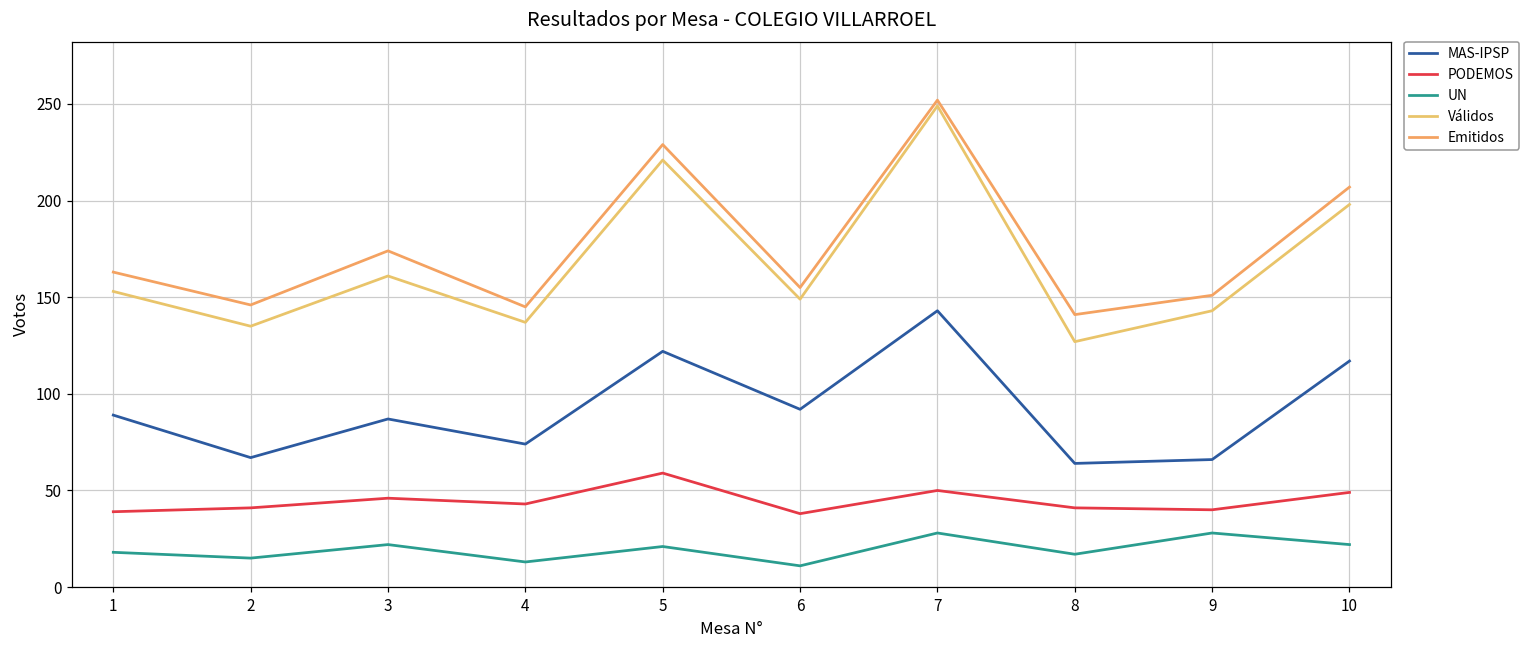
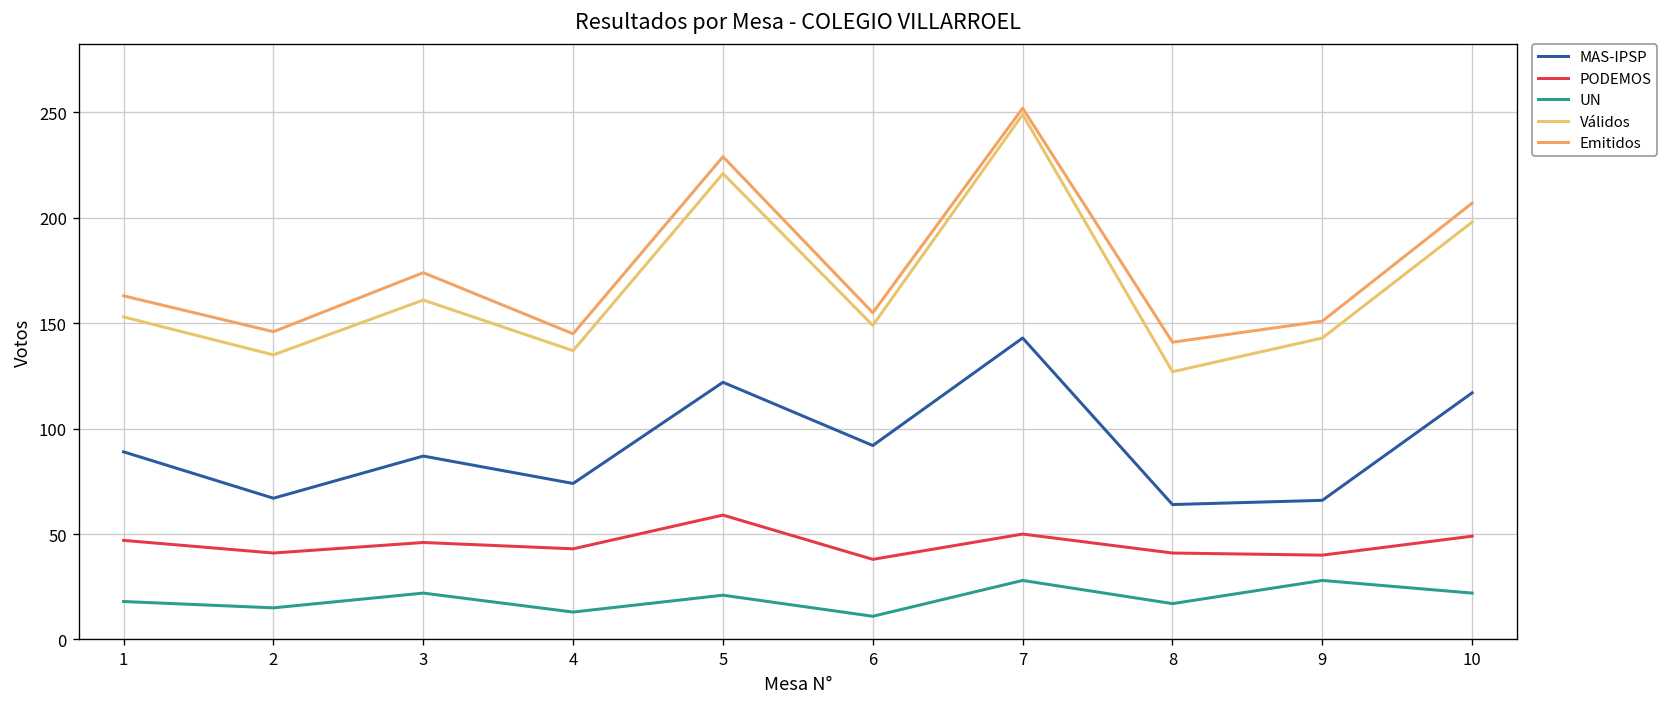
  {
    "MAS-IPSP": {
      "1": 89,
      "2": 67,
      "3": 87,
      "4": 74,
      "5": 122,
      "6": 92,
      "7": 143,
      "8": 64,
      "9": 66,
      "10": 117
    },
    "PODEMOS": {
-     "1": 39,
+     "1": 47,
      "2": 41,
      "3": 46,
      "4": 43,
      "5": 59,
      "6": 38,
      "7": 50,
      "8": 41,
      "9": 40,
      "10": 49
    },
    "UN": {
      "1": 18,
      "2": 15,
      "3": 22,
      "4": 13,
      "5": 21,
      "6": 11,
      "7": 28,
      "8": 17,
      "9": 28,
      "10": 22
    }
  }
